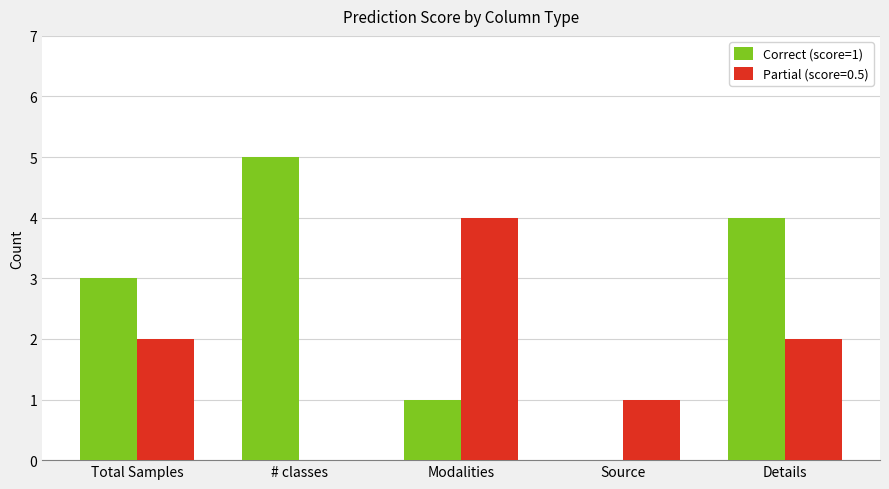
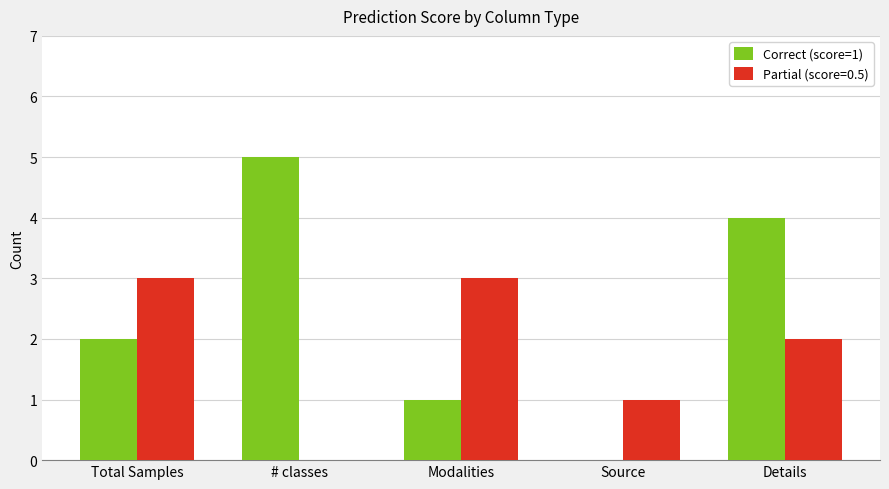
  {
    "Correct (score=1)": {
-     "Total Samples": 3,
+     "Total Samples": 2,
      "# classes": 5,
      "Modalities": 1,
      "Source": 0,
      "Details": 4
    },
    "Partial (score=0.5)": {
-     "Total Samples": 2,
+     "Total Samples": 3,
      "# classes": 0,
-     "Modalities": 4,
+     "Modalities": 3,
      "Source": 1,
      "Details": 2
    }
  }
